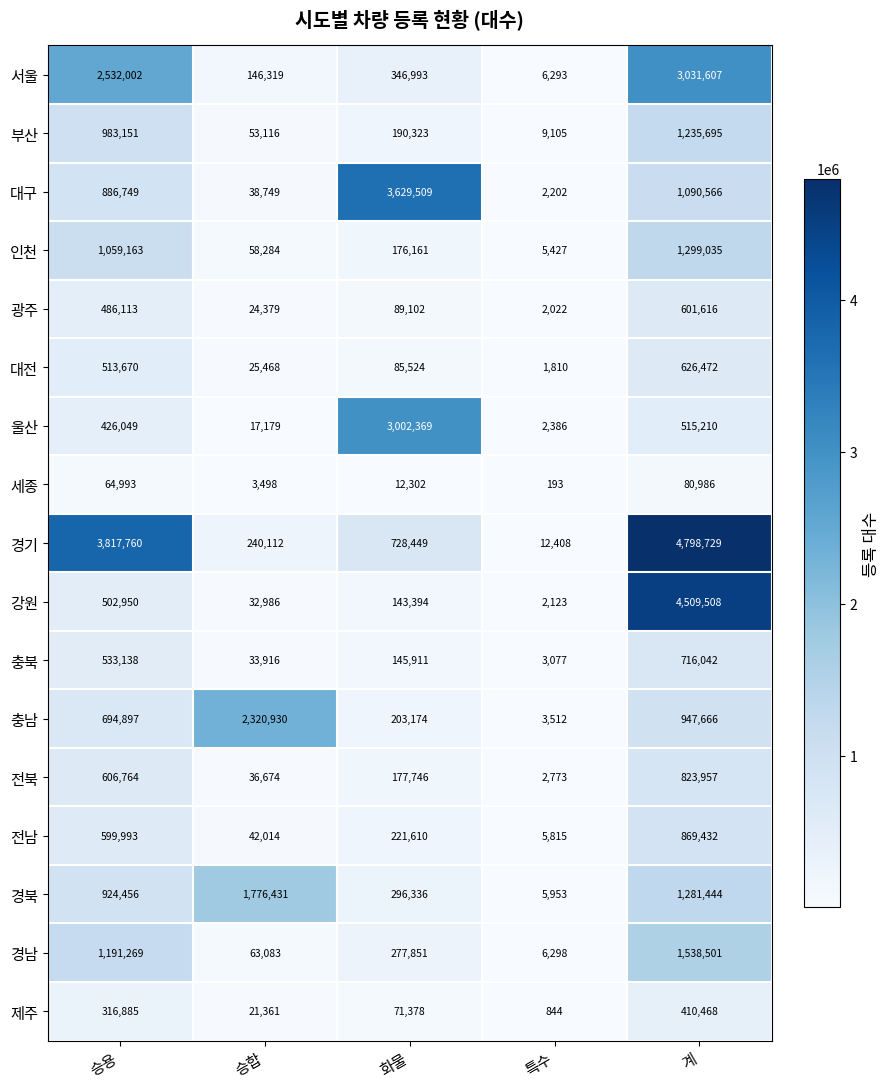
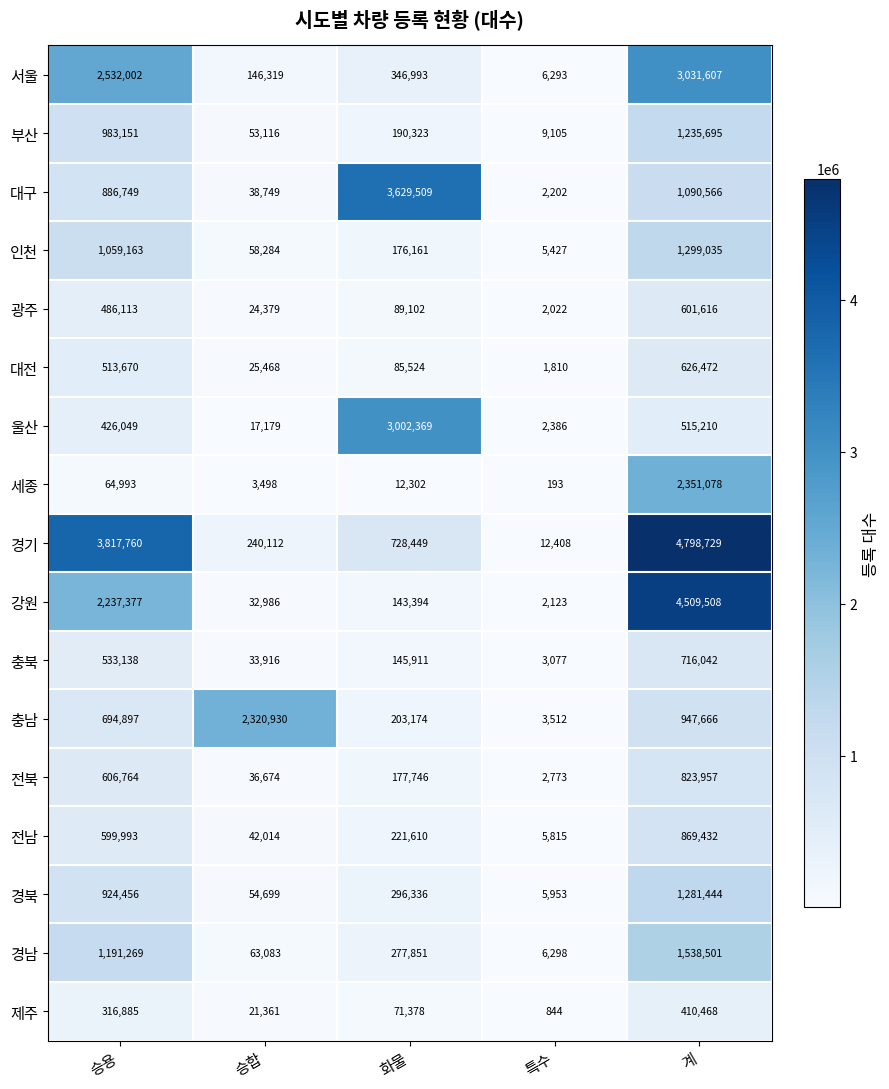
  {
    "서울": {
      "승용": "2,532,002",
      "승합": "146,319",
      "화물": "346,993",
      "특수": "6,293",
      "계": "3,031,607"
    },
    "부산": {
      "승용": "983,151",
      "승합": "53,116",
      "화물": "190,323",
      "특수": "9,105",
      "계": "1,235,695"
    },
    "대구": {
      "승용": "886,749",
      "승합": "38,749",
      "화물": "3,629,509",
      "특수": "2,202",
      "계": "1,090,566"
    },
    "인천": {
      "승용": "1,059,163",
      "승합": "58,284",
      "화물": "176,161",
      "특수": "5,427",
      "계": "1,299,035"
    },
    "광주": {
      "승용": "486,113",
      "승합": "24,379",
      "화물": "89,102",
      "특수": "2,022",
      "계": "601,616"
    },
    "대전": {
      "승용": "513,670",
      "승합": "25,468",
      "화물": "85,524",
      "특수": "1,810",
      "계": "626,472"
    },
    "울산": {
      "승용": "426,049",
      "승합": "17,179",
      "화물": "3,002,369",
      "특수": "2,386",
      "계": "515,210"
    },
    "세종": {
      "승용": "64,993",
      "승합": "3,498",
      "화물": "12,302",
      "특수": "193",
-     "계": "80,986"
+     "계": "2,351,078"
    },
    "경기": {
      "승용": "3,817,760",
      "승합": "240,112",
      "화물": "728,449",
      "특수": "12,408",
      "계": "4,798,729"
    },
    "강원": {
-     "승용": "502,950",
+     "승용": "2,237,377",
      "승합": "32,986",
      "화물": "143,394",
      "특수": "2,123",
      "계": "4,509,508"
    },
    "충북": {
      "승용": "533,138",
      "승합": "33,916",
      "화물": "145,911",
      "특수": "3,077",
      "계": "716,042"
    },
    "충남": {
      "승용": "694,897",
      "승합": "2,320,930",
      "화물": "203,174",
      "특수": "3,512",
      "계": "947,666"
    },
    "전북": {
      "승용": "606,764",
      "승합": "36,674",
      "화물": "177,746",
      "특수": "2,773",
      "계": "823,957"
    },
    "전남": {
      "승용": "599,993",
      "승합": "42,014",
      "화물": "221,610",
      "특수": "5,815",
      "계": "869,432"
    },
    "경북": {
      "승용": "924,456",
-     "승합": "1,776,431",
+     "승합": "54,699",
      "화물": "296,336",
      "특수": "5,953",
      "계": "1,281,444"
    },
    "경남": {
      "승용": "1,191,269",
      "승합": "63,083",
      "화물": "277,851",
      "특수": "6,298",
      "계": "1,538,501"
    },
    "제주": {
      "승용": "316,885",
      "승합": "21,361",
      "화물": "71,378",
      "특수": "844",
      "계": "410,468"
    }
  }
